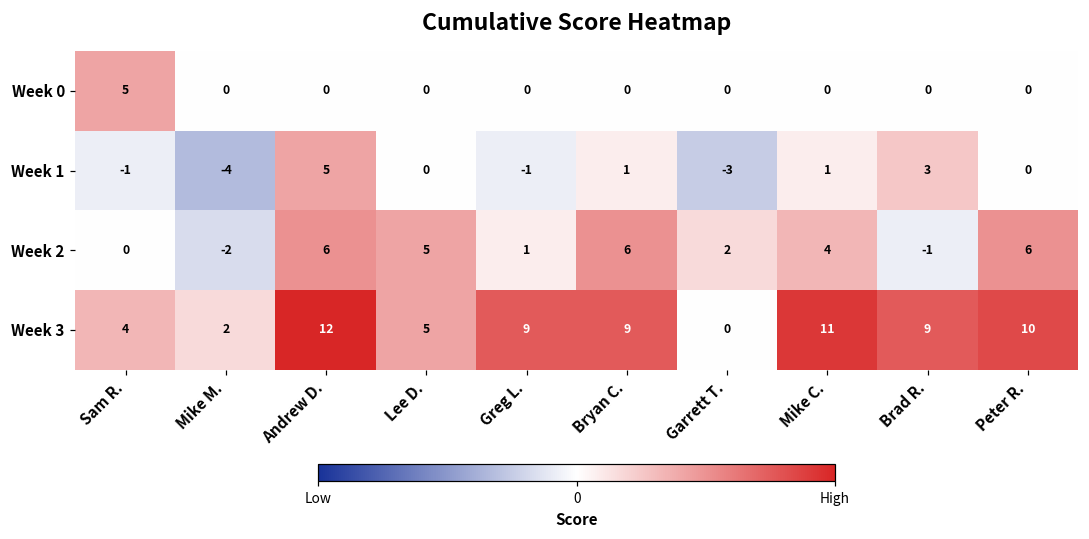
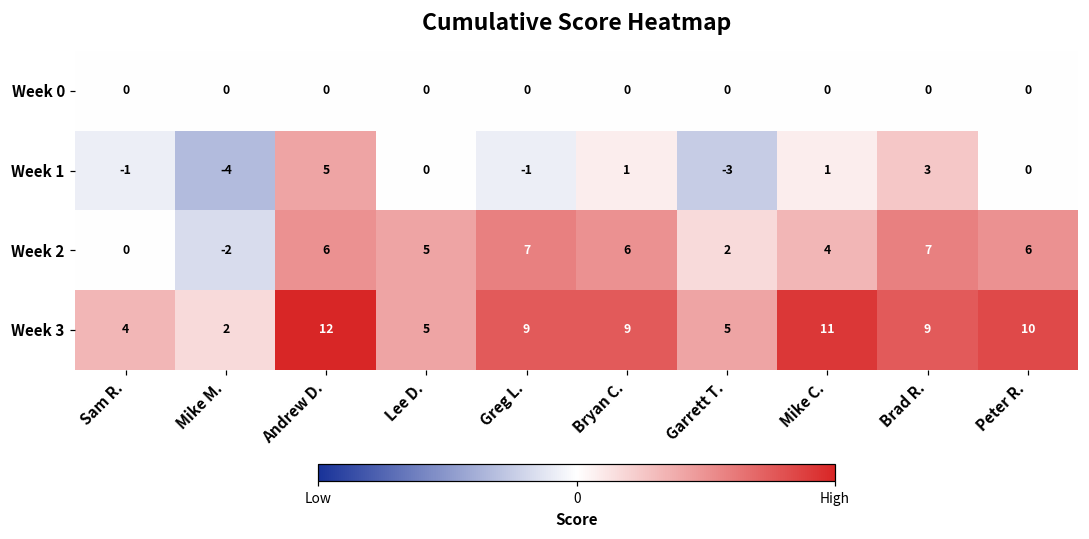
  {
    "Week 0": {
-     "Sam R.": 5,
+     "Sam R.": 0,
      "Mike M.": 0,
      "Andrew D.": 0,
      "Lee D.": 0,
      "Greg L.": 0,
      "Bryan C.": 0,
      "Garrett T.": 0,
      "Mike C.": 0,
      "Brad R.": 0,
      "Peter R.": 0
    },
    "Week 1": {
      "Sam R.": -1,
      "Mike M.": -4,
      "Andrew D.": 5,
      "Lee D.": 0,
      "Greg L.": -1,
      "Bryan C.": 1,
      "Garrett T.": -3,
      "Mike C.": 1,
      "Brad R.": 3,
      "Peter R.": 0
    },
    "Week 2": {
      "Sam R.": 0,
      "Mike M.": -2,
      "Andrew D.": 6,
      "Lee D.": 5,
-     "Greg L.": 1,
+     "Greg L.": 7,
      "Bryan C.": 6,
      "Garrett T.": 2,
      "Mike C.": 4,
-     "Brad R.": -1,
+     "Brad R.": 7,
      "Peter R.": 6
    },
    "Week 3": {
      "Sam R.": 4,
      "Mike M.": 2,
      "Andrew D.": 12,
      "Lee D.": 5,
      "Greg L.": 9,
      "Bryan C.": 9,
-     "Garrett T.": 0,
+     "Garrett T.": 5,
      "Mike C.": 11,
      "Brad R.": 9,
      "Peter R.": 10
    }
  }
